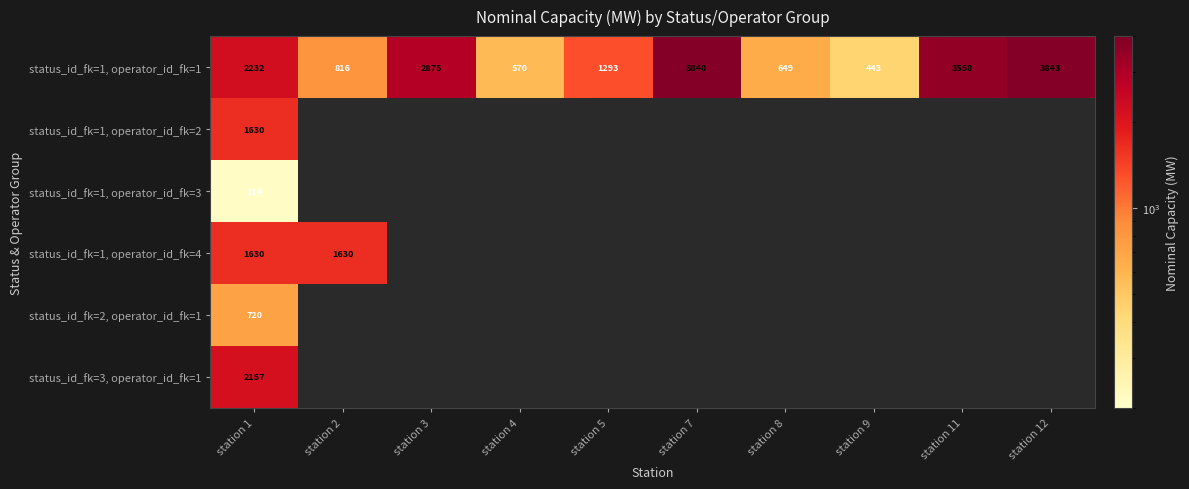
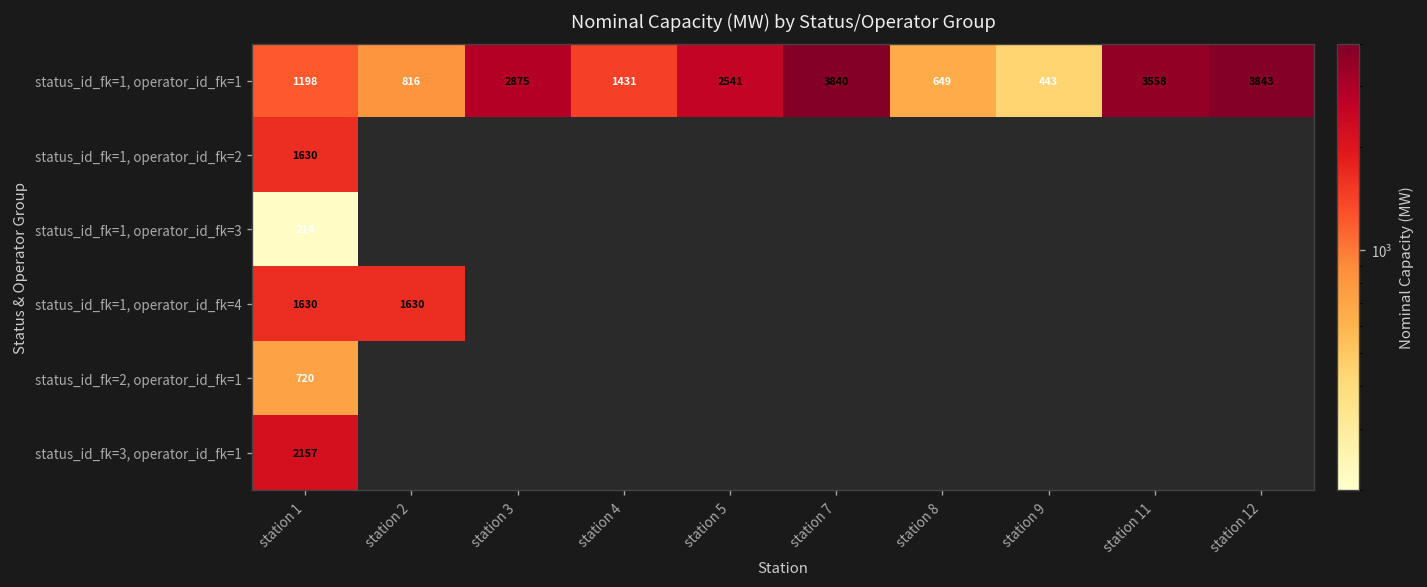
  {
    "status_id_fk=1, operator_id_fk=1": {
-     "station 1": 2232,
+     "station 1": 1198,
      "station 2": 816,
      "station 3": 2875,
-     "station 4": 570,
-     "station 5": 1293,
+     "station 4": 1431,
+     "station 5": 2541,
      "station 7": 3840,
      "station 8": 649,
      "station 9": 443,
      "station 11": 3558,
      "station 12": 3843
    },
    "status_id_fk=1, operator_id_fk=2": {
      "station 1": 1630
    },
    "status_id_fk=1, operator_id_fk=3": {
      "station 1": 214
    },
    "status_id_fk=1, operator_id_fk=4": {
      "station 1": 1630,
      "station 2": 1630
    },
    "status_id_fk=2, operator_id_fk=1": {
      "station 1": 720
    },
    "status_id_fk=3, operator_id_fk=1": {
      "station 1": 2157
    }
  }
